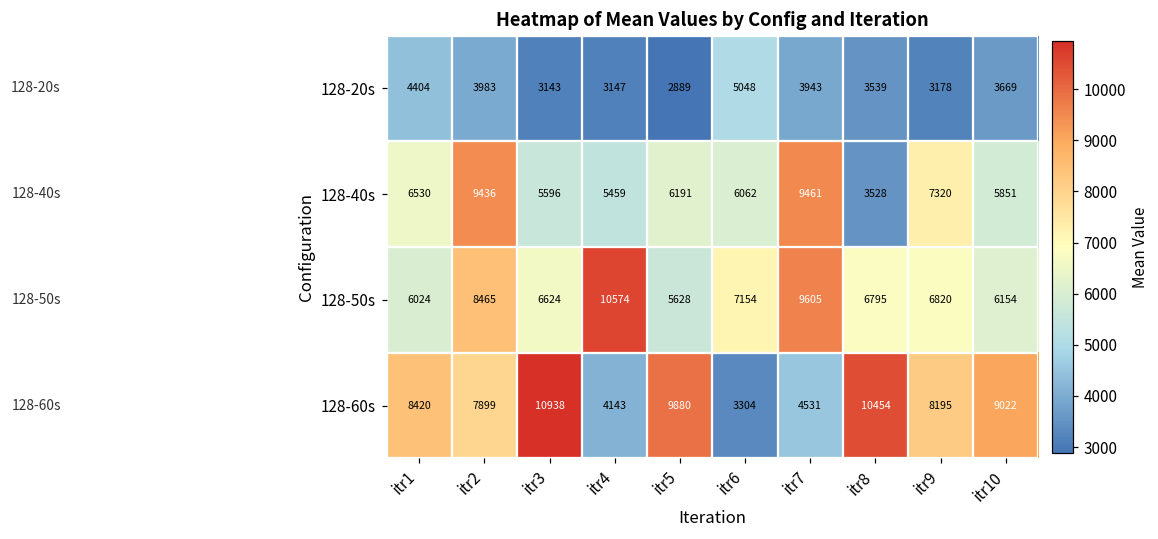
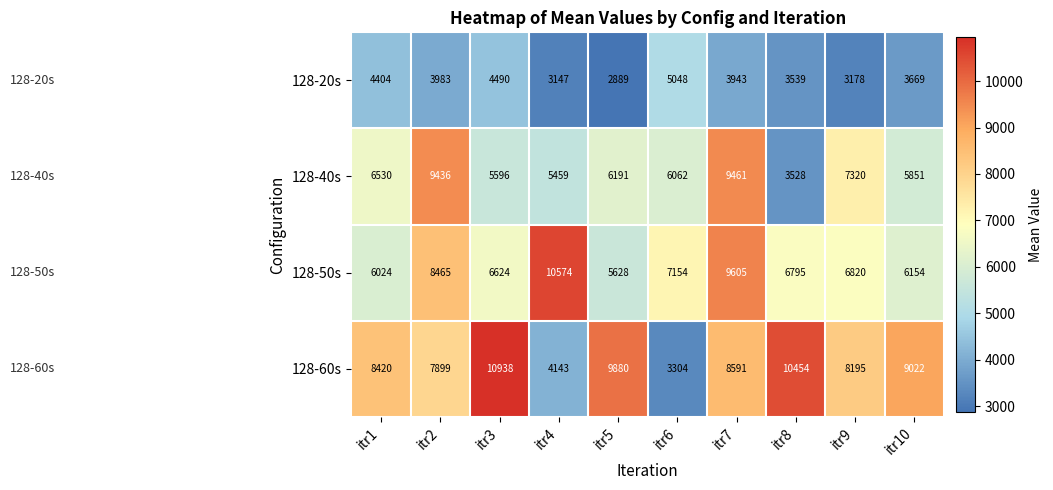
  {
    "128-20s": {
      "itr1": 4404,
      "itr2": 3983,
-     "itr3": 3143,
+     "itr3": 4490,
      "itr4": 3147,
      "itr5": 2889,
      "itr6": 5048,
      "itr7": 3943,
      "itr8": 3539,
      "itr9": 3178,
      "itr10": 3669
    },
    "128-40s": {
      "itr1": 6530,
      "itr2": 9436,
      "itr3": 5596,
      "itr4": 5459,
      "itr5": 6191,
      "itr6": 6062,
      "itr7": 9461,
      "itr8": 3528,
      "itr9": 7320,
      "itr10": 5851
    },
    "128-50s": {
      "itr1": 6024,
      "itr2": 8465,
      "itr3": 6624,
      "itr4": 10574,
      "itr5": 5628,
      "itr6": 7154,
      "itr7": 9605,
      "itr8": 6795,
      "itr9": 6820,
      "itr10": 6154
    },
    "128-60s": {
      "itr1": 8420,
      "itr2": 7899,
      "itr3": 10938,
      "itr4": 4143,
      "itr5": 9880,
      "itr6": 3304,
-     "itr7": 4531,
+     "itr7": 8591,
      "itr8": 10454,
      "itr9": 8195,
      "itr10": 9022
    }
  }
